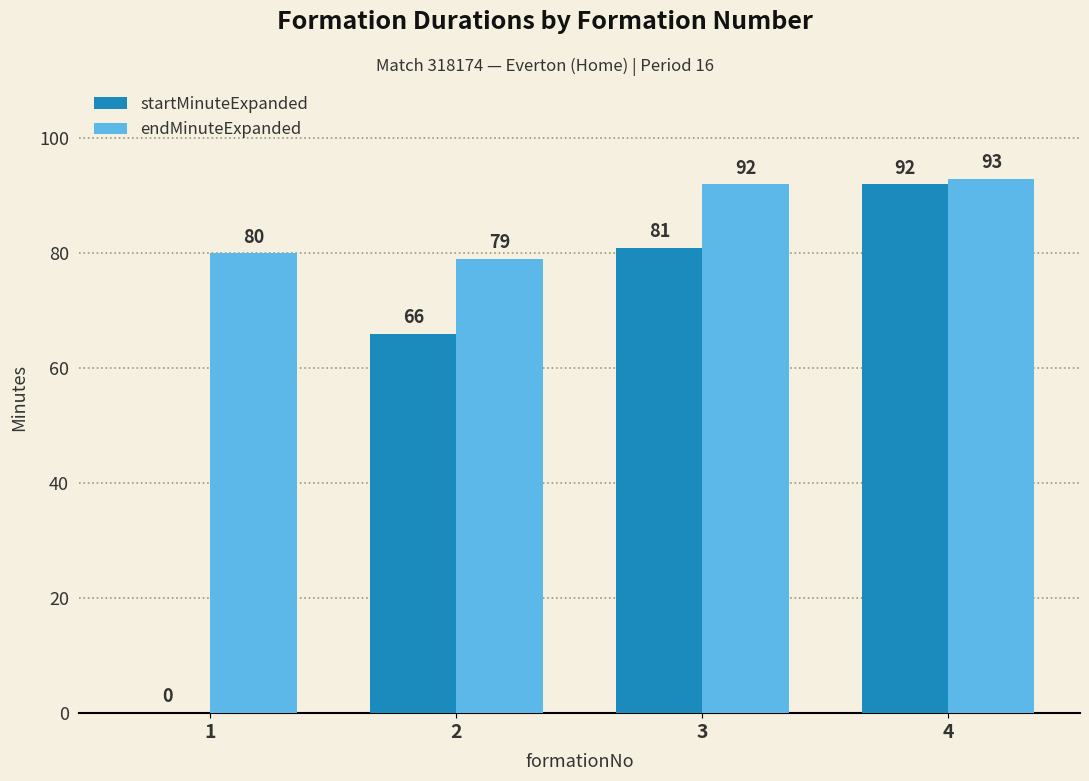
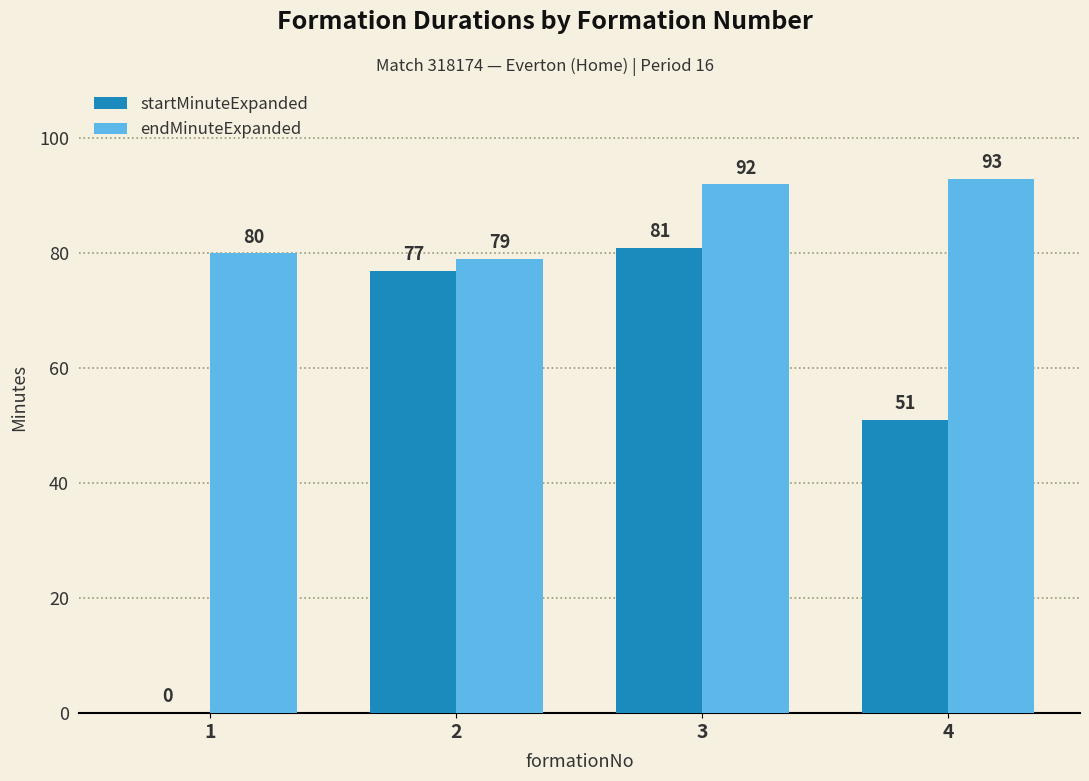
  {
    "startMinuteExpanded": {
      "1": 0,
-     "2": 66,
+     "2": 77,
      "3": 81,
-     "4": 92
+     "4": 51
    },
    "endMinuteExpanded": {
      "1": 80,
      "2": 79,
      "3": 92,
      "4": 93
    }
  }
